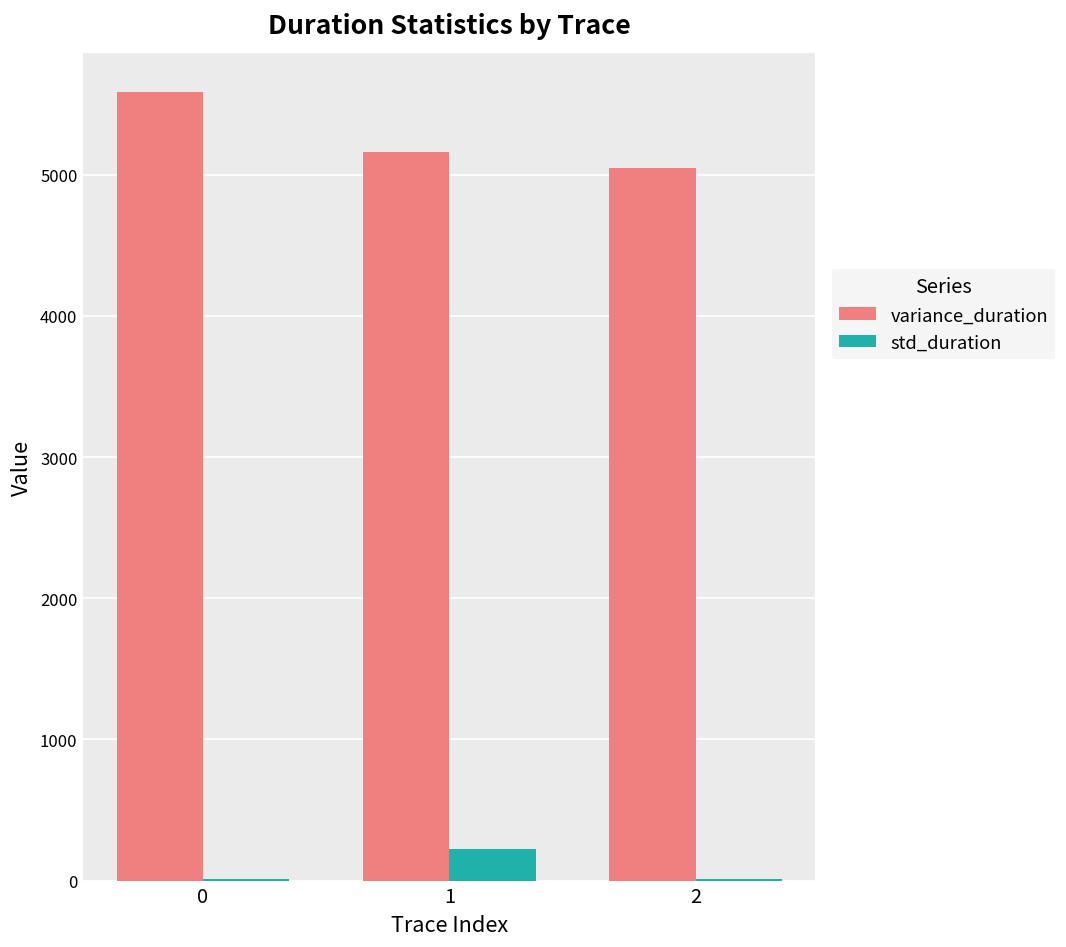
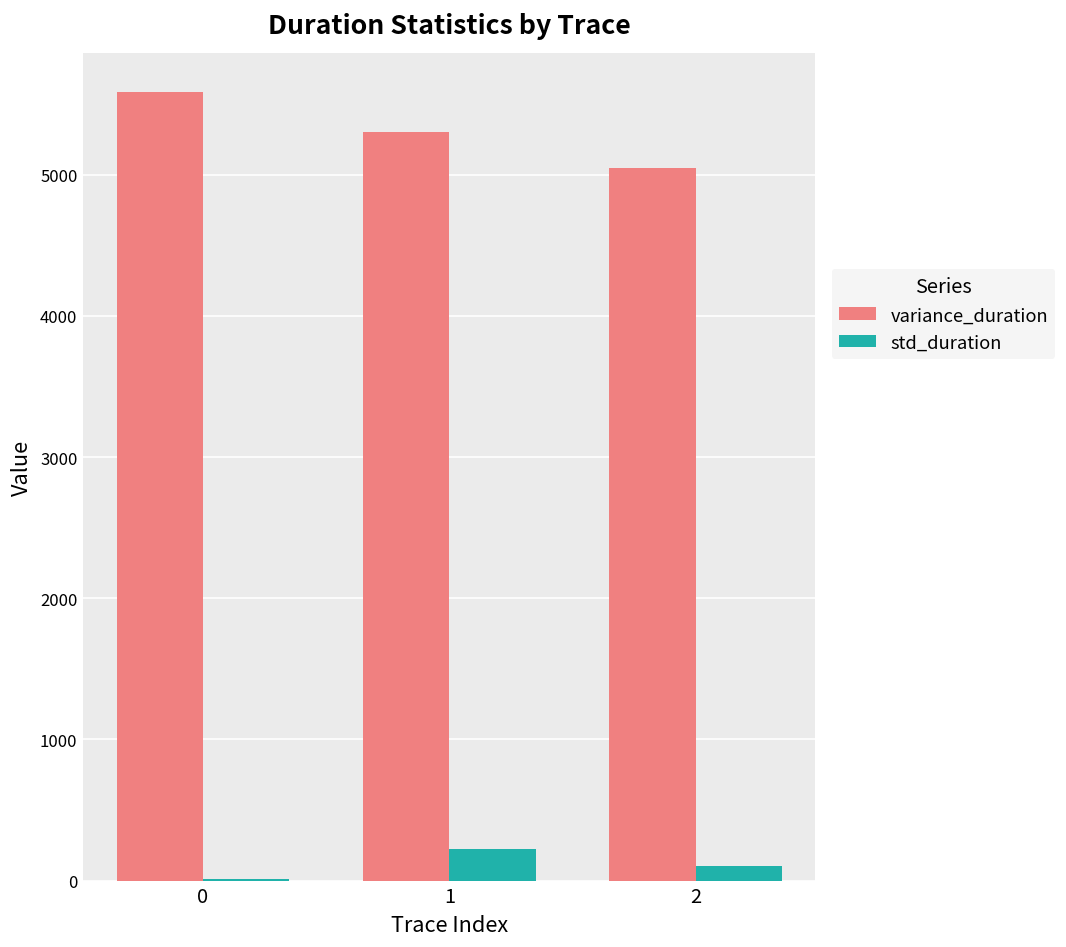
  {
    "variance_duration": {
      "0": 5590,
-     "1": 5160,
+     "1": 5310,
      "2": 5050
    },
    "std_duration": {
      "1": 220,
-     "2": 10
+     "2": 100
    }
  }
